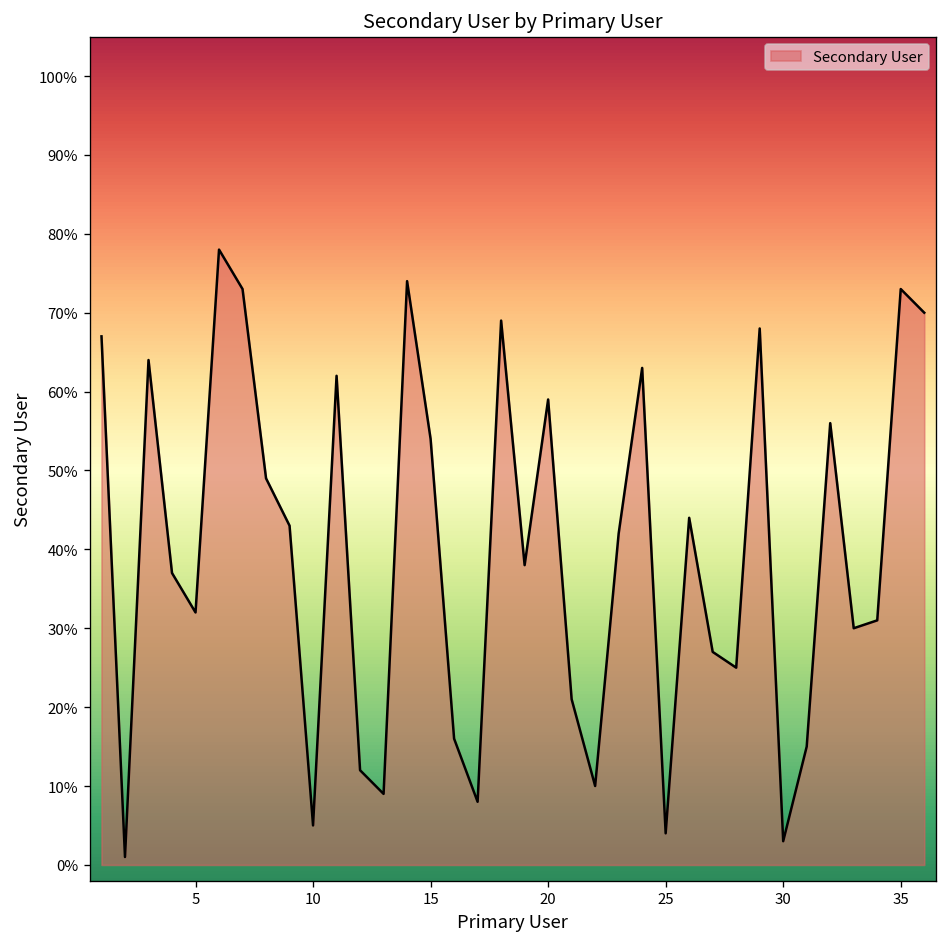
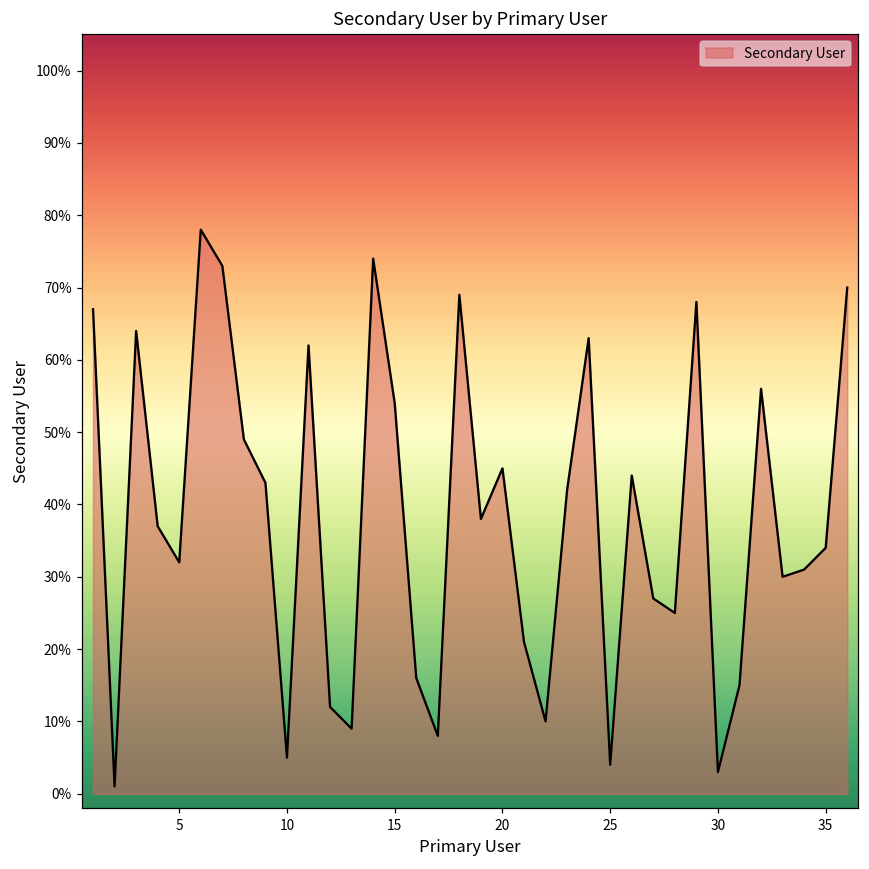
  {
    "5": "32%",
    "10": "5%",
    "15": "54%",
-   "20": "59%",
+   "20": "45%",
    "25": "4%",
    "30": "3%",
-   "35": "73%"
+   "35": "34%"
  }
